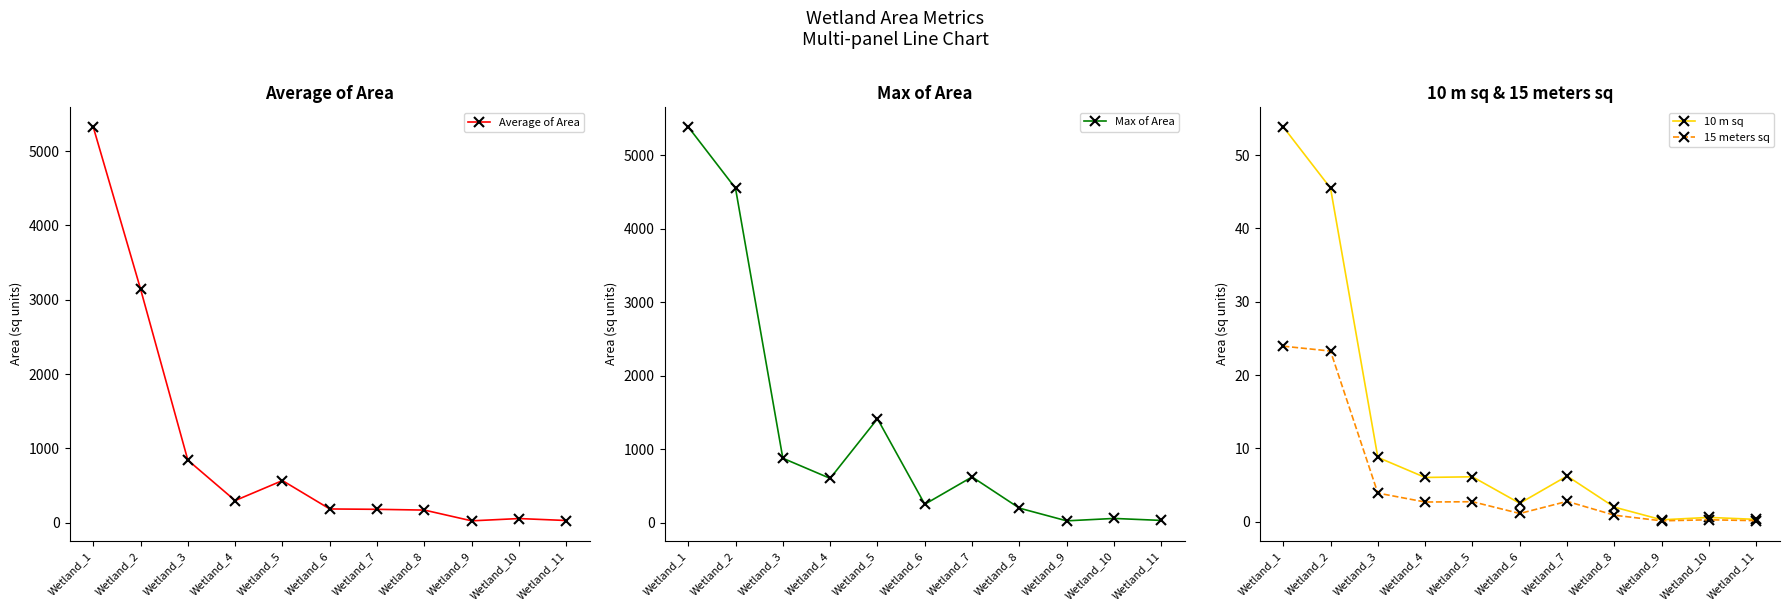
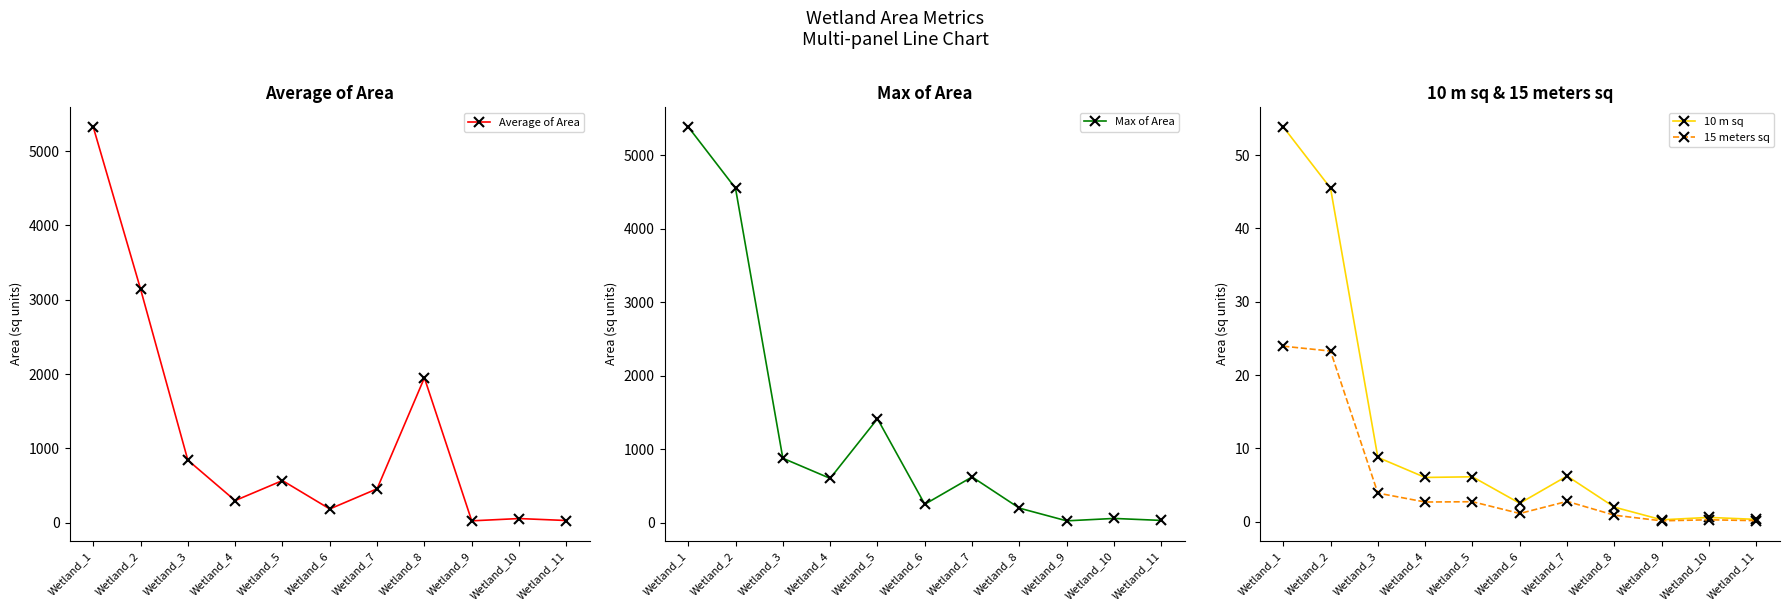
  {
    "Average of Area": {
      "Wetland_1": 5300,
      "Wetland_2": 3100,
      "Wetland_3": 800,
      "Wetland_4": 300,
      "Wetland_5": 600,
      "Wetland_6": 200,
-     "Wetland_7": 200,
-     "Wetland_8": 200,
+     "Wetland_7": 500,
+     "Wetland_8": 1900,
      "Wetland_9": 0,
      "Wetland_10": 100,
      "Wetland_11": 0
    },
    "Max of Area": {
      "Wetland_1": 5400,
      "Wetland_2": 4500,
      "Wetland_3": 900,
      "Wetland_4": 600,
      "Wetland_5": 1400,
      "Wetland_6": 300,
      "Wetland_7": 600,
      "Wetland_8": 200,
      "Wetland_9": 0,
      "Wetland_10": 100,
      "Wetland_11": 0
    },
    "10 m sq & 15 meters sq": {
      "10 m sq": {
        "Wetland_1": 54,
        "Wetland_2": 45,
        "Wetland_3": 9,
        "Wetland_4": 6,
        "Wetland_5": 6,
        "Wetland_6": 3,
        "Wetland_7": 6,
        "Wetland_8": 2
      },
      "15 meters sq": {
        "Wetland_1": 24,
        "Wetland_2": 23,
        "Wetland_3": 4,
        "Wetland_4": 3,
        "Wetland_5": 3,
        "Wetland_6": 1,
        "Wetland_7": 3,
        "Wetland_8": 1
      }
    }
  }
